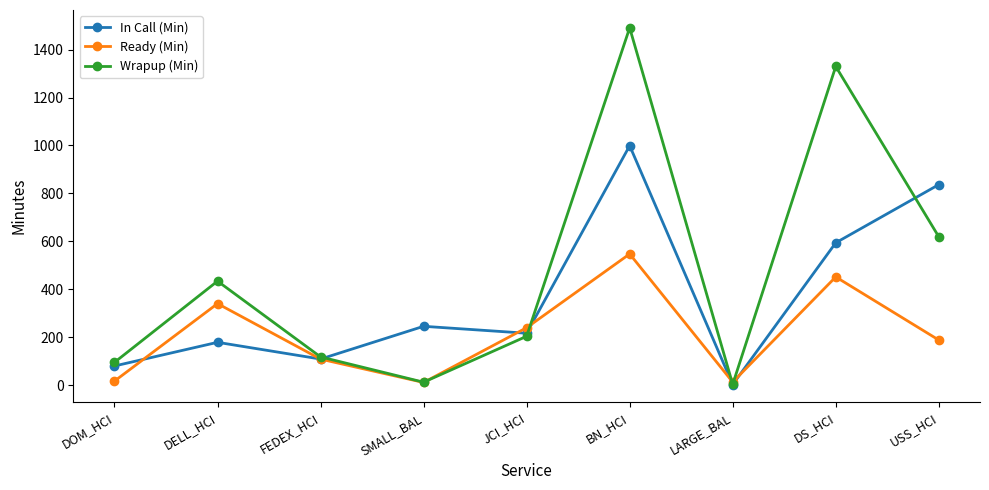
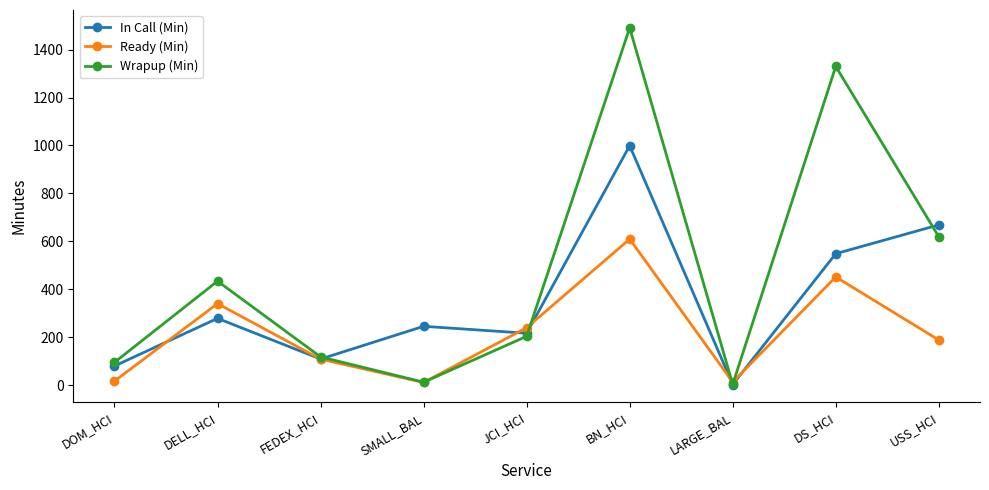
  {
    "In Call (Min)": {
      "DOM_HCI": 80,
-     "DELL_HCI": 180,
+     "DELL_HCI": 280,
      "SMALL_BAL": 250,
      "JCI_HCI": 220,
      "BN_HCI": 1000,
-     "DS_HCI": 590,
-     "USS_HCI": 840
+     "DS_HCI": 550,
+     "USS_HCI": 670
    },
    "Ready (Min)": {
      "DOM_HCI": 20,
      "DELL_HCI": 340,
      "JCI_HCI": 240,
-     "BN_HCI": 550,
+     "BN_HCI": 610,
      "DS_HCI": 450,
      "USS_HCI": 190
    },
    "Wrapup (Min)": {
      "DOM_HCI": 100,
      "DELL_HCI": 430,
      "JCI_HCI": 200,
      "BN_HCI": 1490,
      "DS_HCI": 1330,
      "USS_HCI": 620
    }
  }
